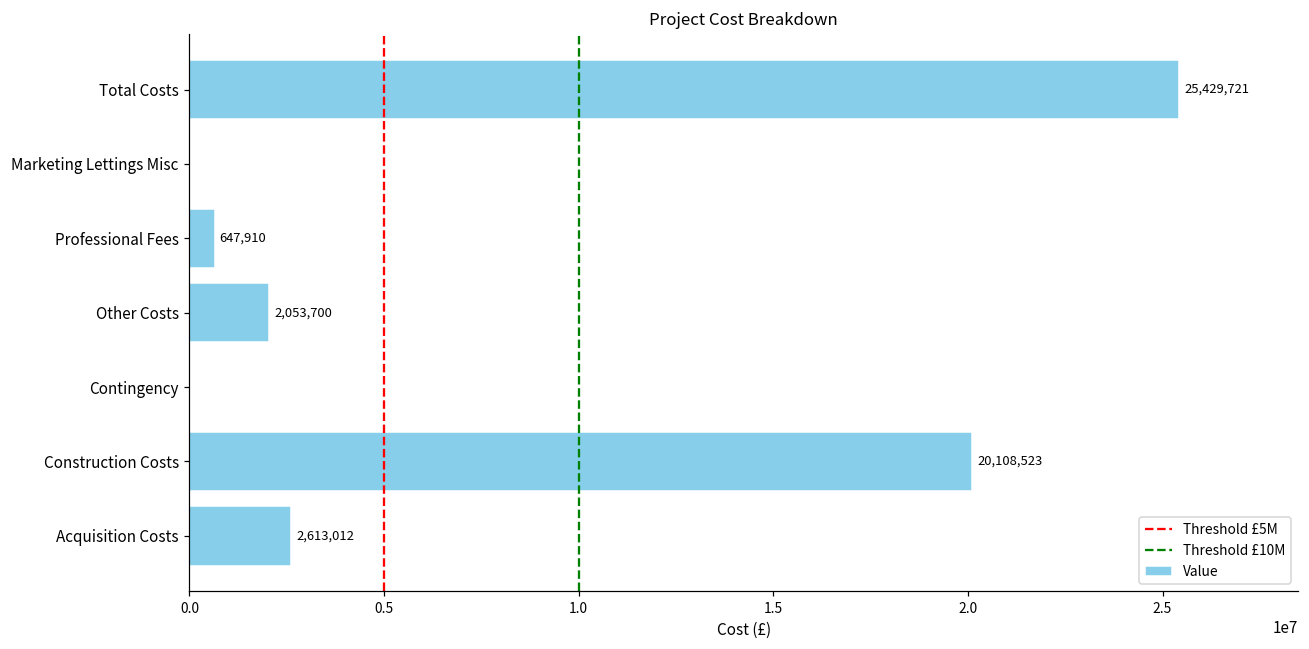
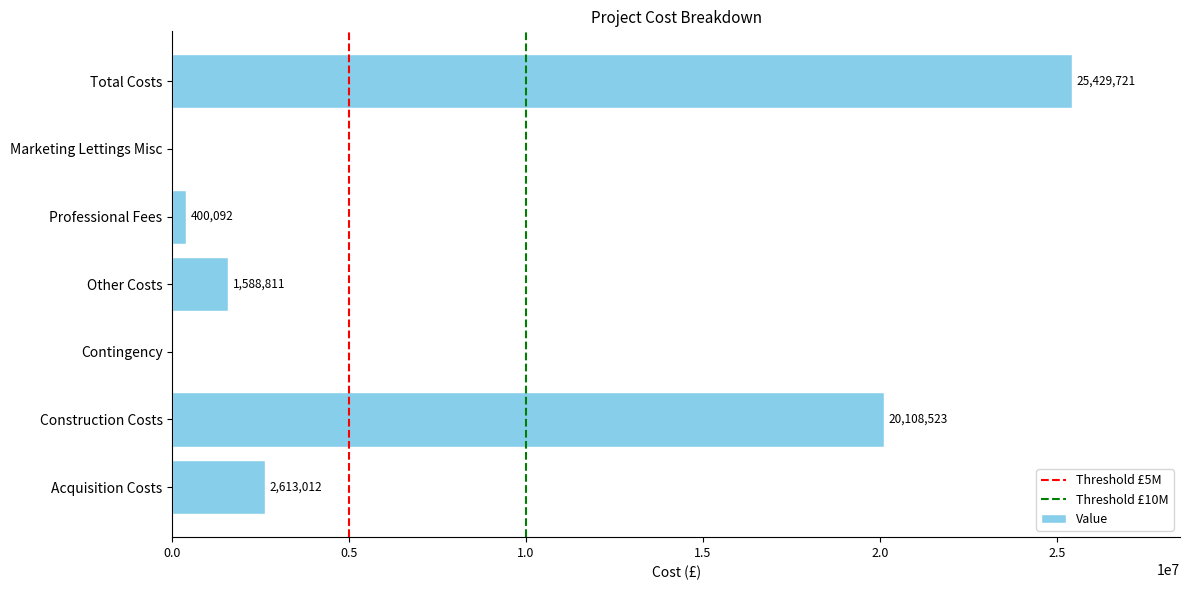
  {
    "Total Costs": "25,429,721",
-   "Professional Fees": "647,910",
-   "Other Costs": "2,053,700",
+   "Professional Fees": "400,092",
+   "Other Costs": "1,588,811",
    "Construction Costs": "20,108,523",
    "Acquisition Costs": "2,613,012"
  }
